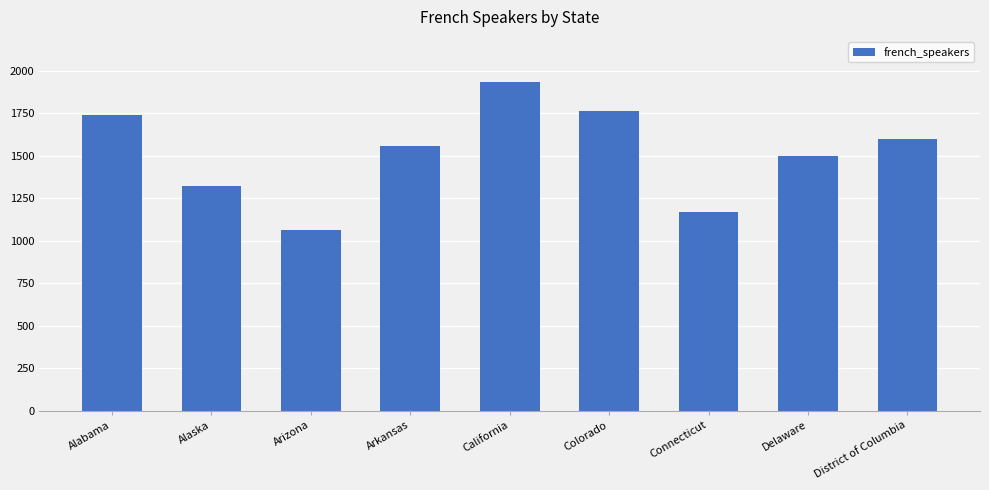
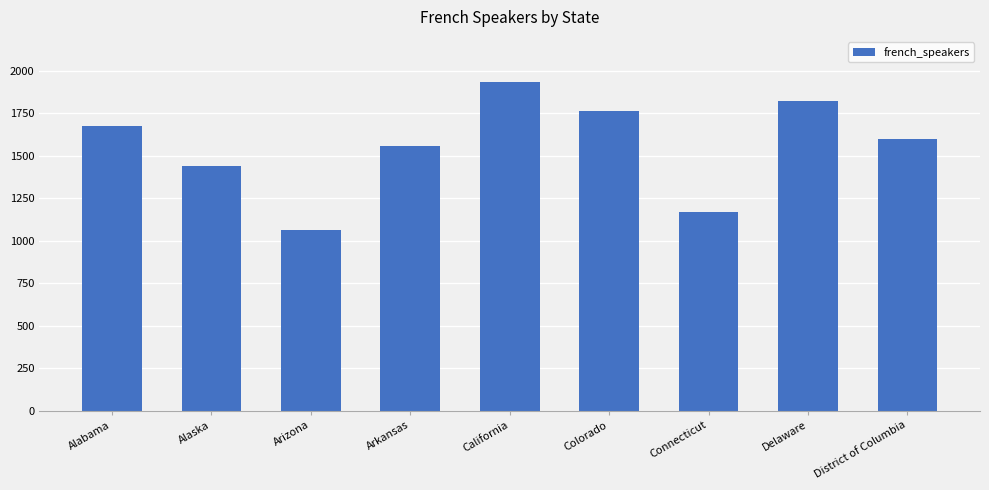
  {
-   "Alabama": 1740,
-   "Alaska": 1320,
+   "Alabama": 1680,
+   "Alaska": 1440,
    "Arizona": 1060,
    "Arkansas": 1560,
    "California": 1940,
    "Colorado": 1760,
    "Connecticut": 1170,
-   "Delaware": 1500,
+   "Delaware": 1820,
    "District of Columbia": 1600
  }
